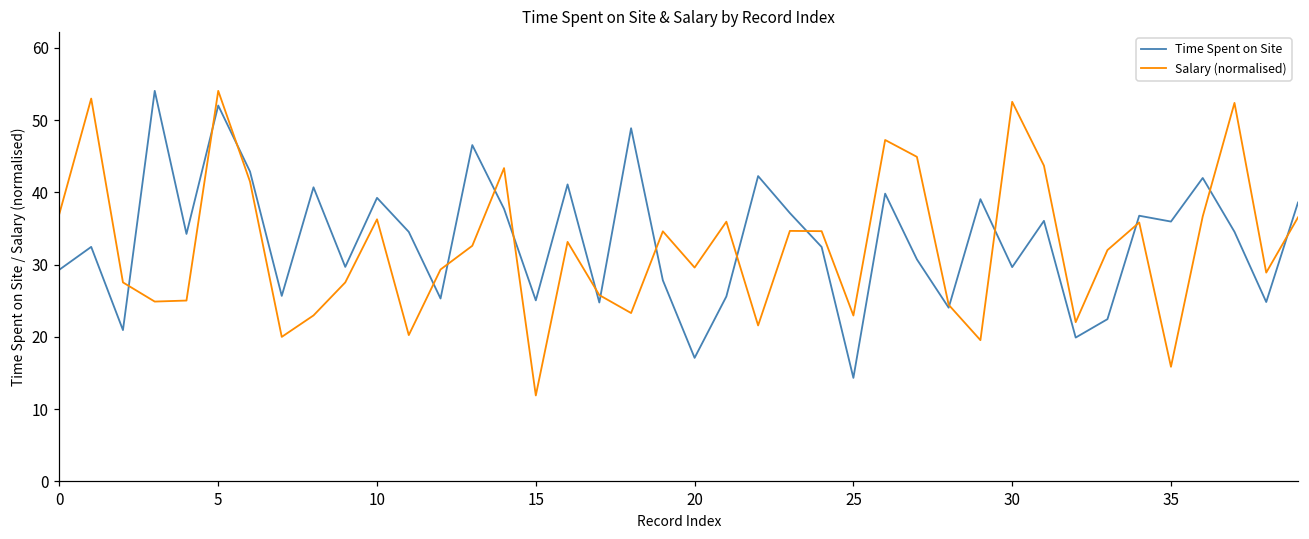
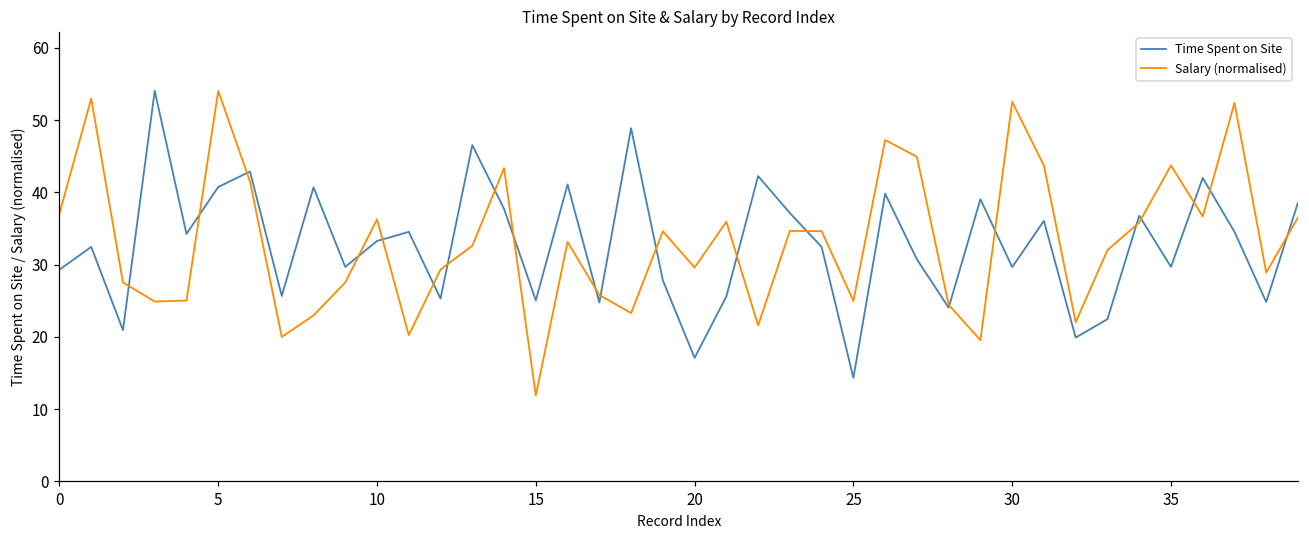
  {
    "Time Spent on Site": {
      "0": 29,
-     "5": 52,
-     "10": 39,
+     "5": 41,
+     "10": 33,
      "15": 25,
      "20": 17,
      "25": 14,
      "30": 30,
-     "35": 36
+     "35": 30
    },
    "Salary (normalised)": {
      "0": 37,
      "5": 54,
      "10": 36,
      "15": 12,
      "20": 30,
-     "25": 23,
+     "25": 25,
      "30": 53,
-     "35": 16
+     "35": 44
    }
  }
